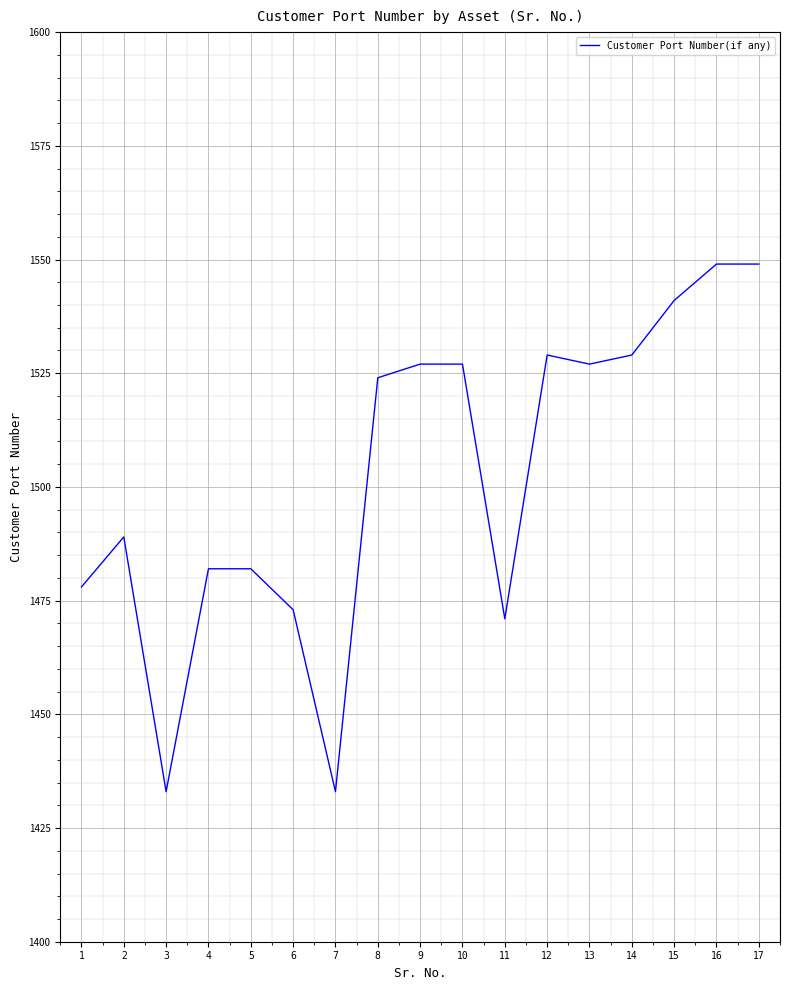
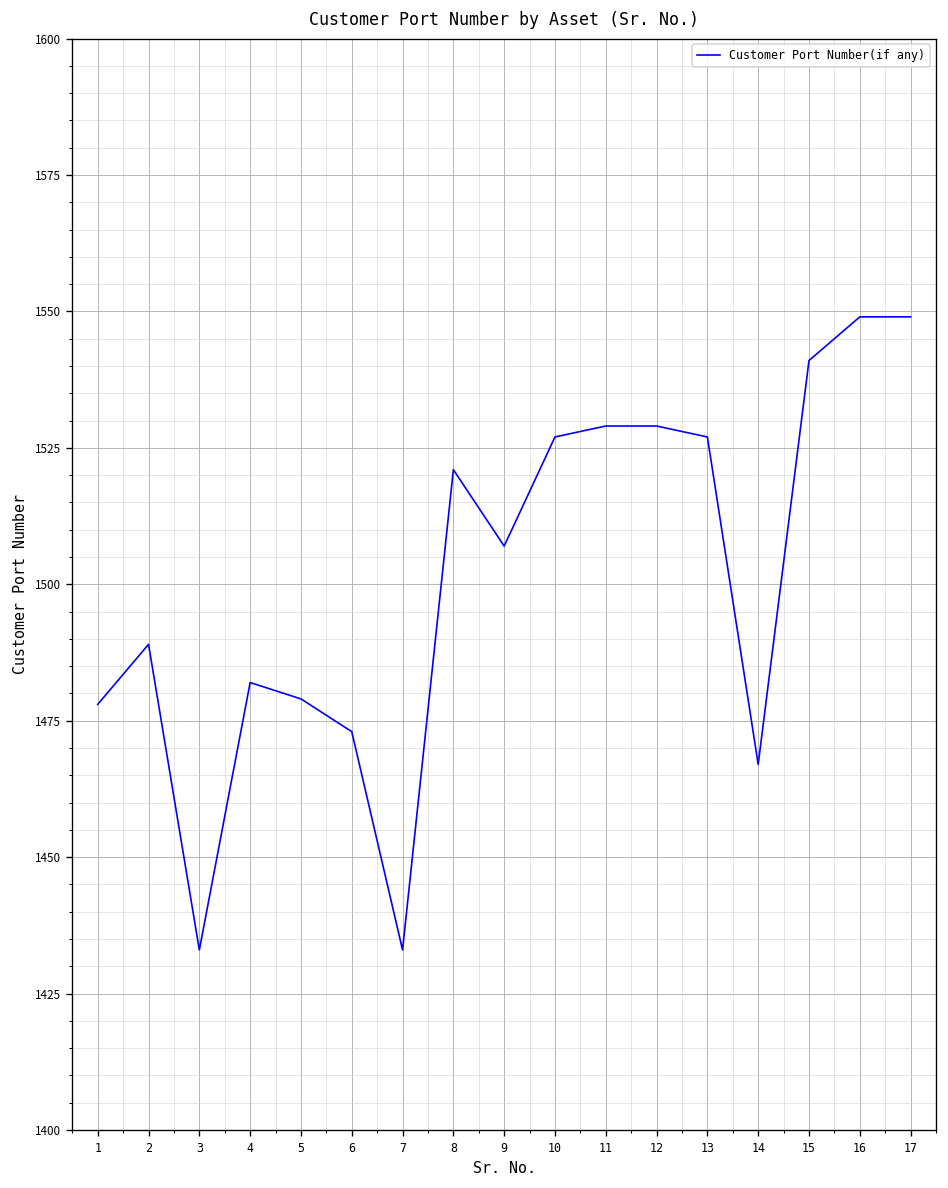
  {
    "1": 1478,
    "2": 1489,
    "3": 1433,
    "4": 1482,
-   "5": 1482,
+   "5": 1479,
    "6": 1473,
    "7": 1433,
-   "8": 1524,
-   "9": 1527,
+   "8": 1521,
+   "9": 1507,
    "10": 1527,
-   "11": 1471,
+   "11": 1529,
    "12": 1529,
    "13": 1527,
-   "14": 1529,
+   "14": 1467,
    "15": 1541,
    "16": 1549,
    "17": 1549
  }
